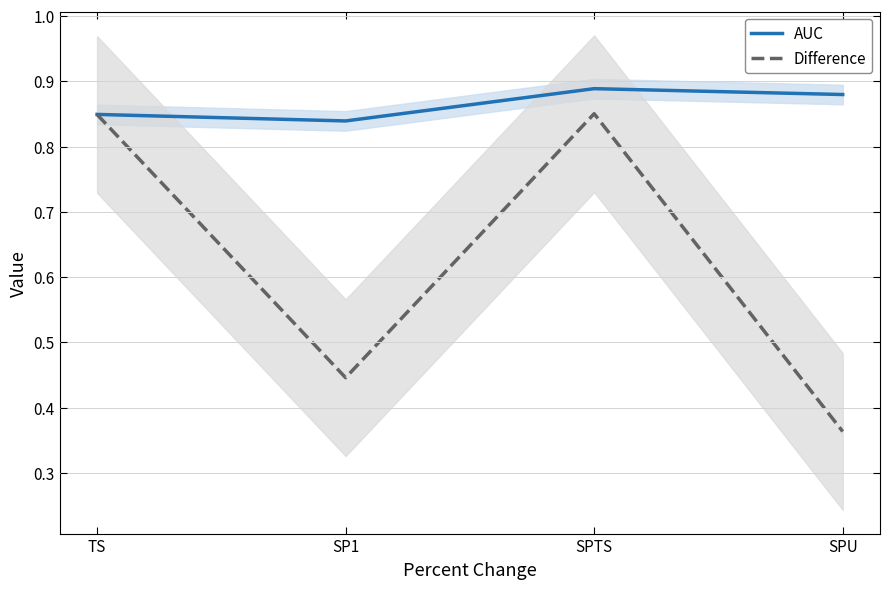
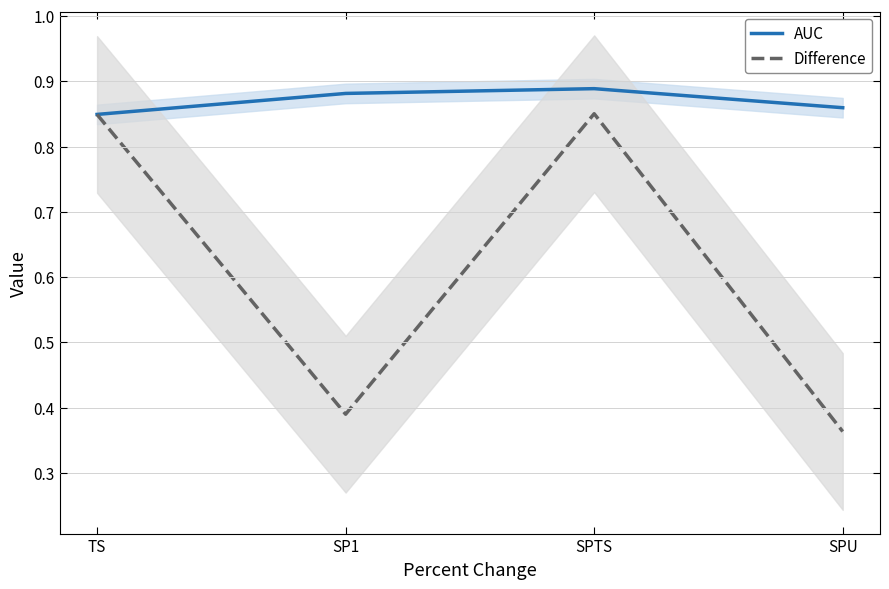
  {
    "AUC": {
-     "SP1": 0.84,
+     "SP1": 0.88,
      "SPTS": 0.89,
-     "SPU": 0.88
+     "SPU": 0.86
    },
    "Difference": {
-     "SP1": 0.45,
+     "SP1": 0.39,
      "SPTS": 0.85,
      "SPU": 0.36
    }
  }
